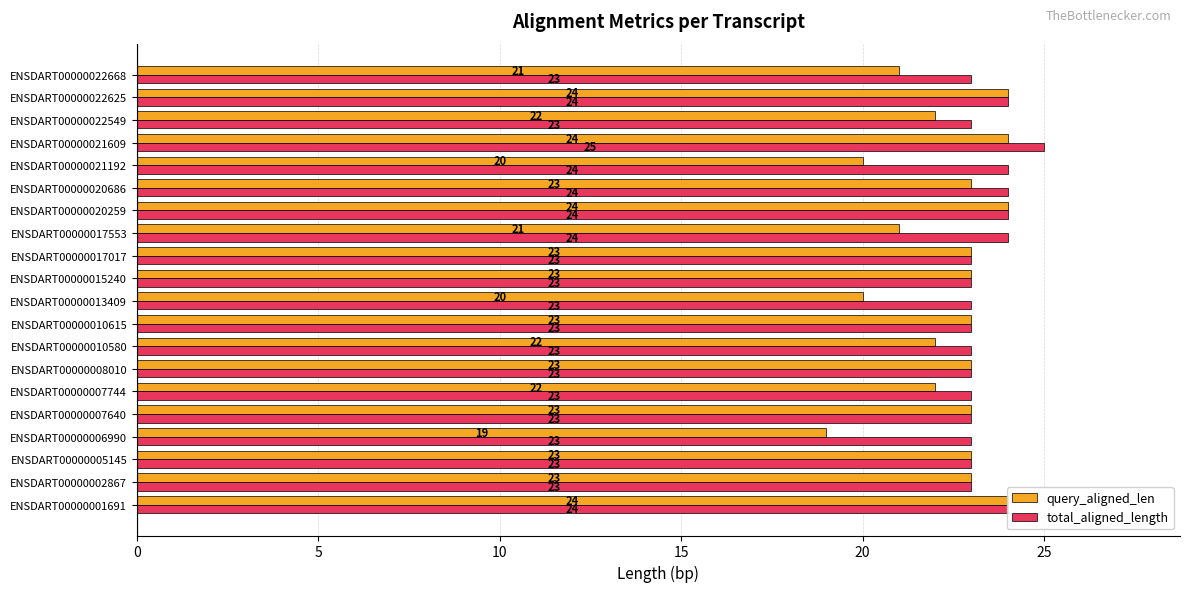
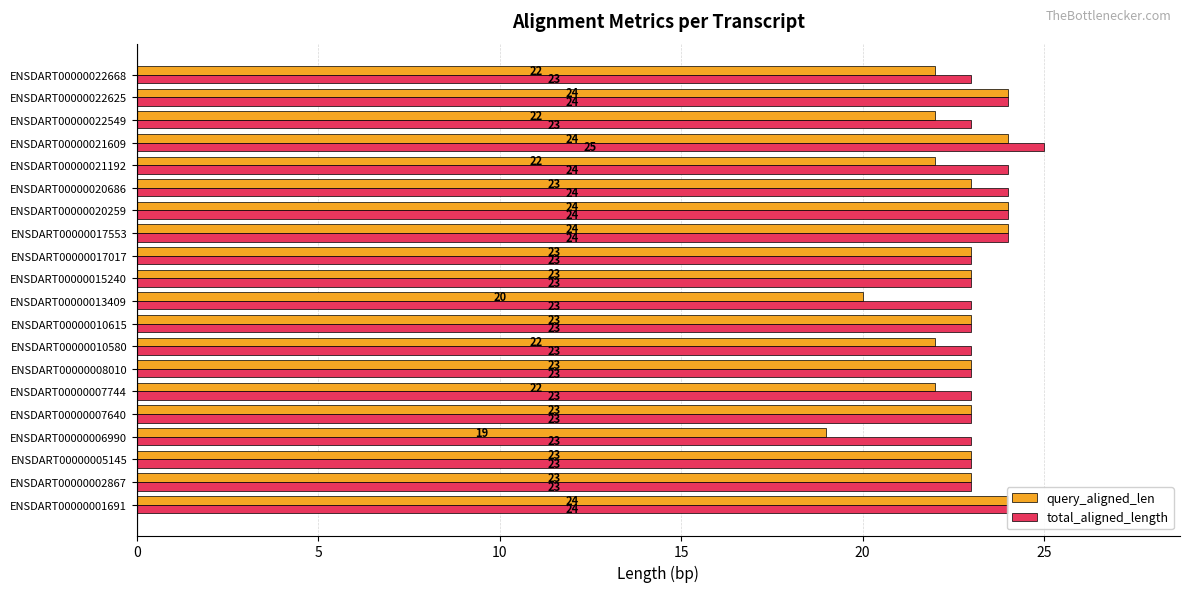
  {
    "query_aligned_len": {
-     "ENSDART00000022668": 21,
+     "ENSDART00000022668": 22,
      "ENSDART00000022549": 22,
      "ENSDART00000021609": 24,
-     "ENSDART00000021192": 20,
+     "ENSDART00000021192": 22,
      "ENSDART00000020686": 23,
-     "ENSDART00000017553": 21,
+     "ENSDART00000017553": 24,
      "ENSDART00000013409": 20,
      "ENSDART00000010580": 22,
      "ENSDART00000007744": 22,
      "ENSDART00000006990": 19
    },
    "total_aligned_length": {
      "ENSDART00000022668": 23,
      "ENSDART00000022549": 23,
      "ENSDART00000021609": 25,
      "ENSDART00000021192": 24,
      "ENSDART00000020686": 24,
      "ENSDART00000013409": 23,
      "ENSDART00000010580": 23,
      "ENSDART00000007744": 23,
      "ENSDART00000006990": 23
    }
  }
